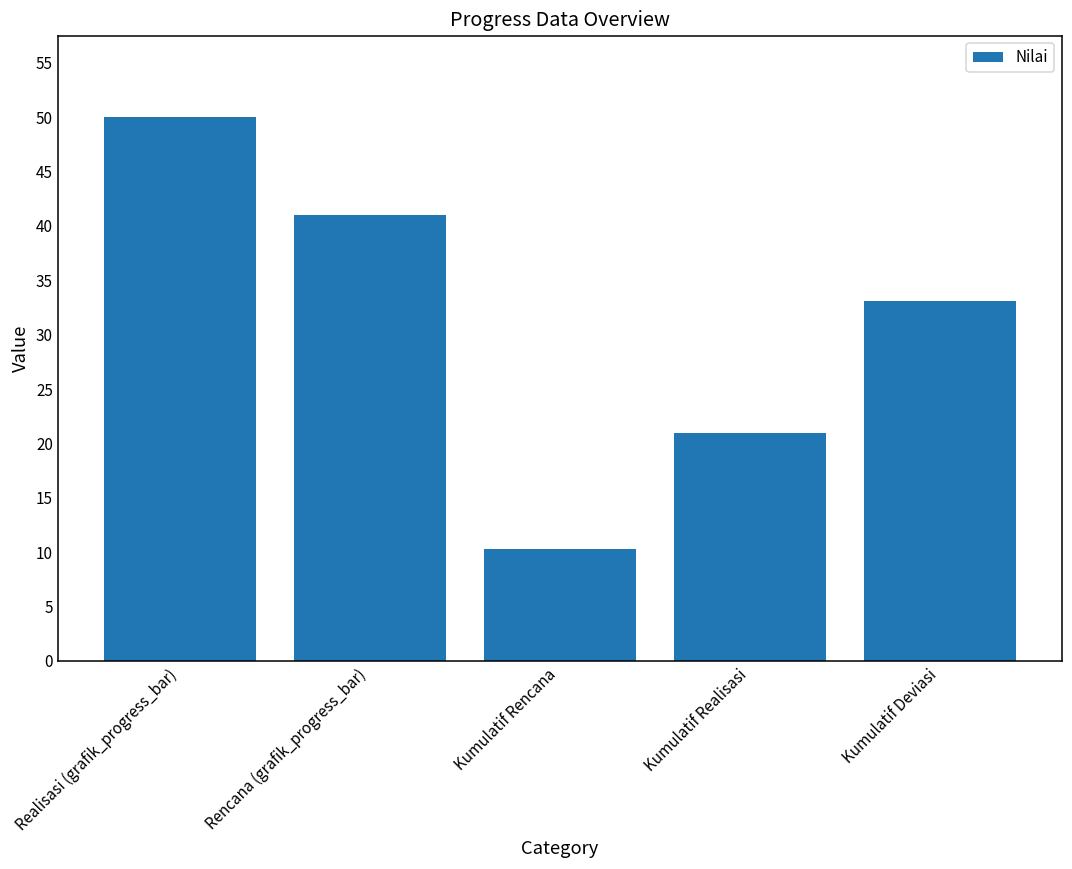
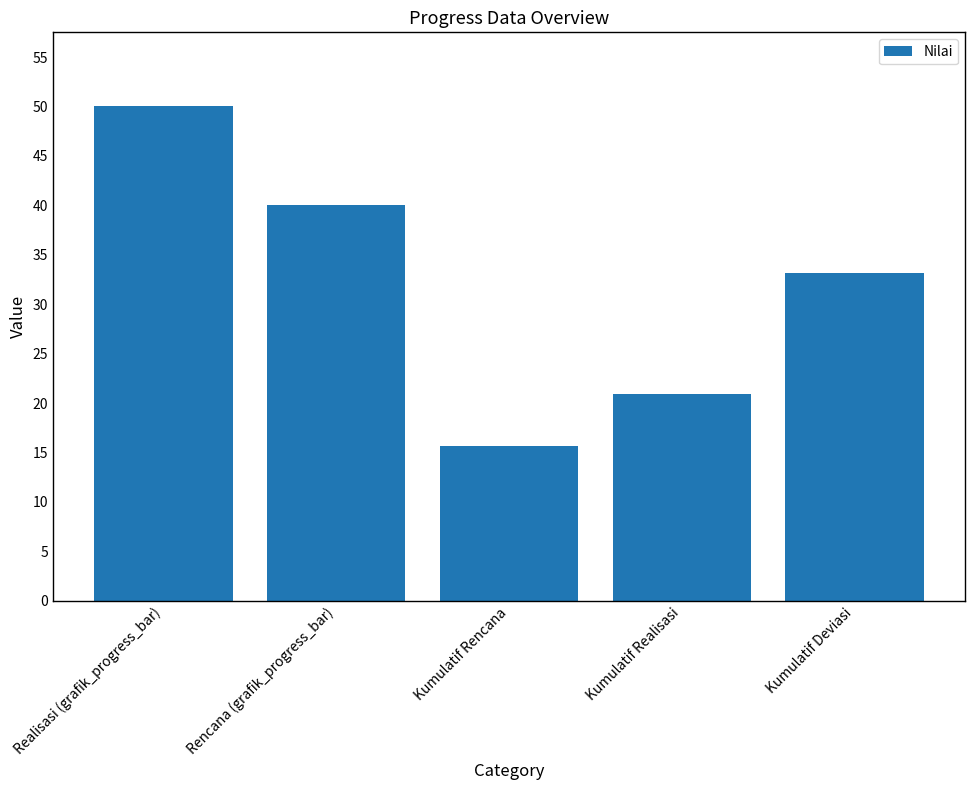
  {
    "Realisasi (grafik_progress_bar)": 50,
-   "Rencana (grafik_progress_bar)": 41,
-   "Kumulatif Rencana": 10,
+   "Rencana (grafik_progress_bar)": 40,
+   "Kumulatif Rencana": 16,
    "Kumulatif Realisasi": 21,
    "Kumulatif Deviasi": 33
  }
